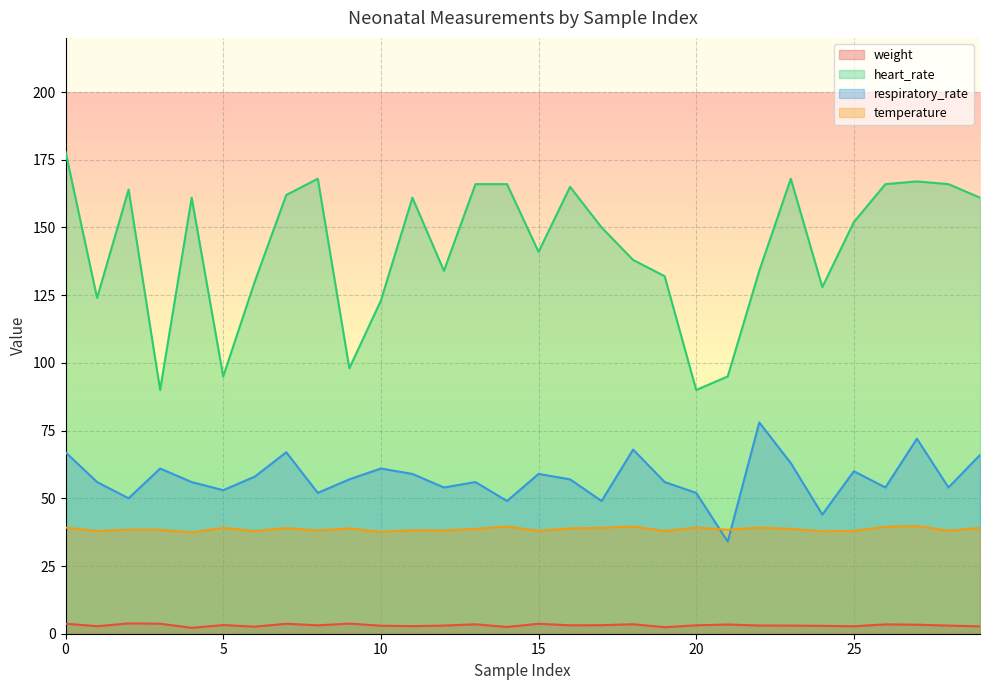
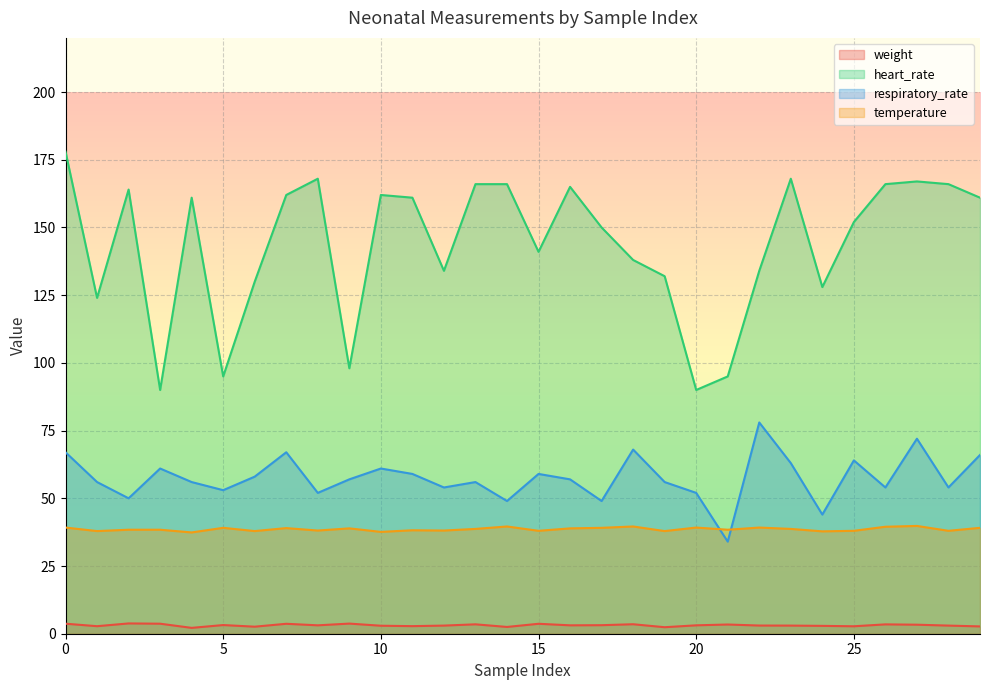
  {
    "heart_rate": {
      "0": 178,
      "5": 95,
-     "10": 123,
+     "10": 162,
      "15": 141,
      "20": 90,
      "25": 152
    },
    "respiratory_rate": {
      "0": 67,
      "5": 53,
      "10": 61,
      "15": 59,
      "20": 52,
-     "25": 60
+     "25": 64
    }
  }
